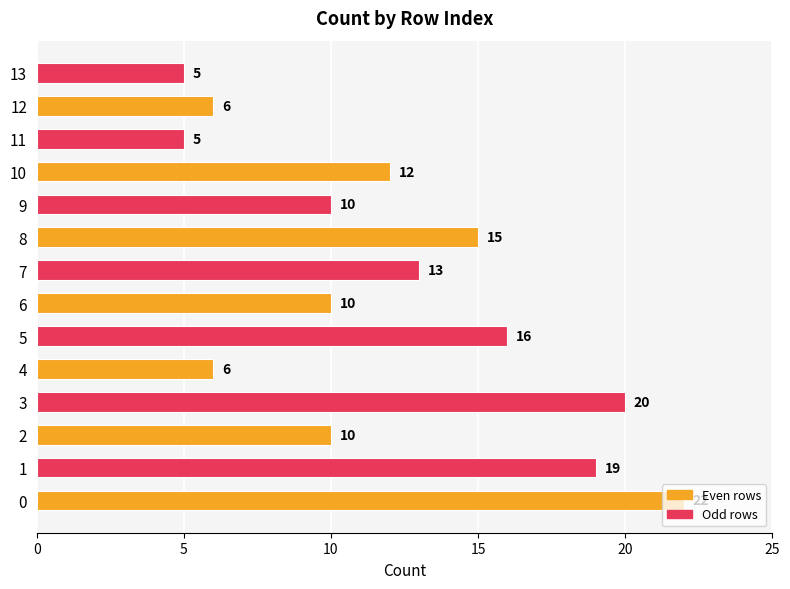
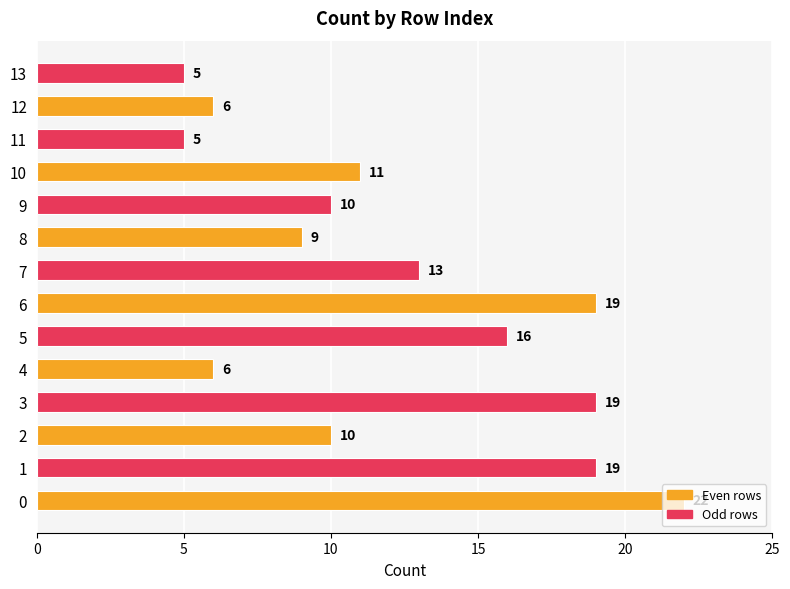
  {
    "13": 5,
    "12": 6,
    "11": 5,
-   "10": 12,
+   "10": 11,
    "9": 10,
-   "8": 15,
+   "8": 9,
    "7": 13,
-   "6": 10,
+   "6": 19,
    "5": 16,
    "4": 6,
-   "3": 20,
+   "3": 19,
    "2": 10,
    "1": 19
  }
